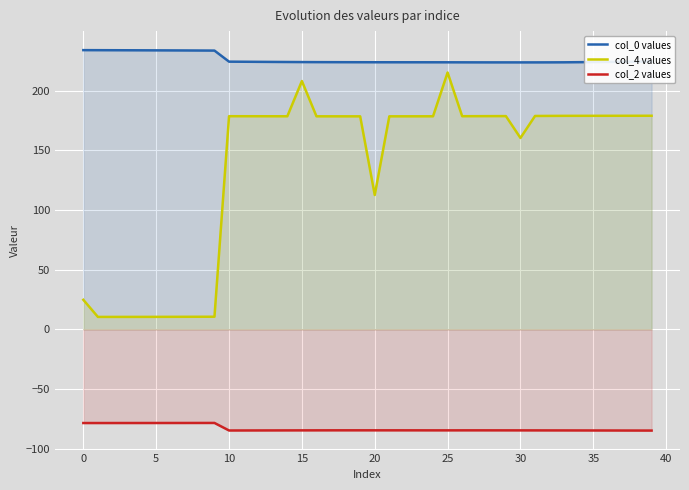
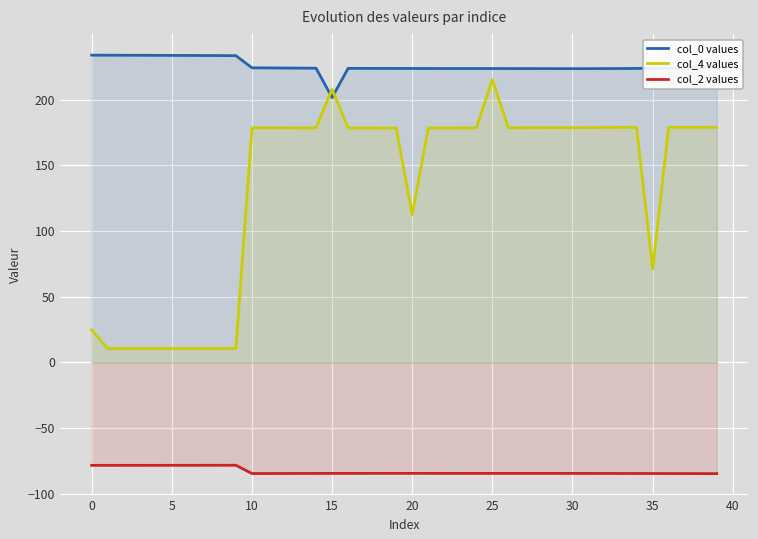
  {
    "col_0 values": {
      "0": 234,
      "5": 234,
      "10": 224,
-     "15": 224,
+     "15": 202,
      "20": 224,
      "25": 224,
      "30": 224
    },
    "col_4 values": {
      "0": 25,
      "5": 10,
      "10": 179,
      "15": 208,
      "20": 113,
      "25": 215,
-     "30": 160,
-     "35": 179
+     "30": 179,
+     "35": 71
    }
  }
